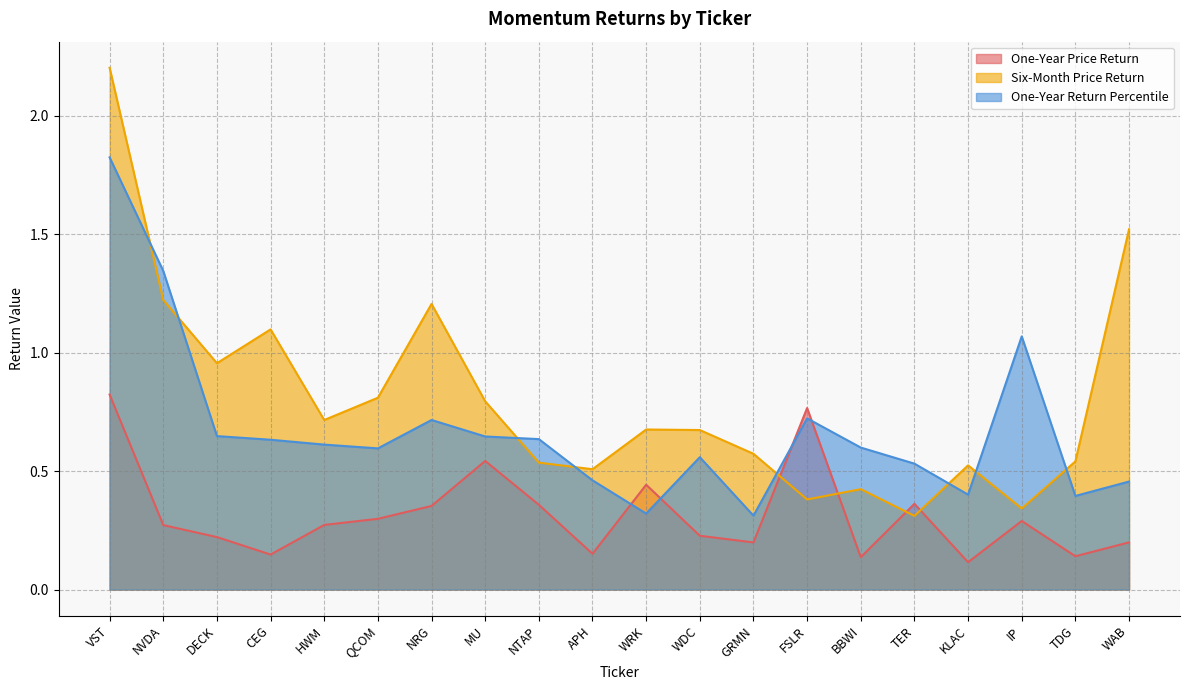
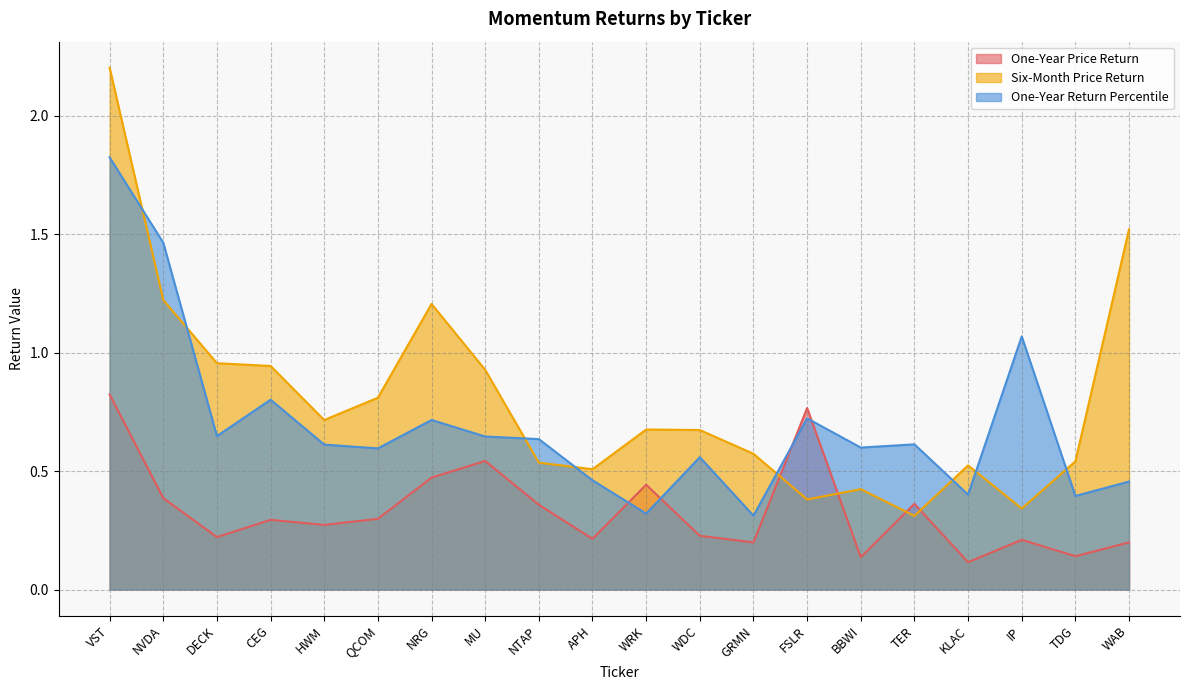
  {
    "One-Year Price Return": {
      "VST": 0.82,
-     "NVDA": 0.27,
+     "NVDA": 0.39,
      "DECK": 0.22,
-     "CEG": 0.15,
+     "CEG": 0.29,
      "HWM": 0.27,
      "QCOM": 0.30,
-     "NRG": 0.35,
+     "NRG": 0.47,
      "MU": 0.54,
      "NTAP": 0.36,
-     "APH": 0.15,
+     "APH": 0.21,
      "WRK": 0.44,
      "WDC": 0.23,
      "GRMN": 0.20,
      "FSLR": 0.77,
      "BBWI": 0.14,
      "TER": 0.36,
      "KLAC": 0.12,
-     "IP": 0.29,
+     "IP": 0.21,
      "TDG": 0.14,
      "WAB": 0.20
    },
    "Six-Month Price Return": {
      "VST": 2.20,
      "NVDA": 1.22,
      "DECK": 0.96,
-     "CEG": 1.10,
+     "CEG": 0.94,
      "HWM": 0.72,
      "QCOM": 0.81,
      "NRG": 1.21,
-     "MU": 0.79,
+     "MU": 0.93,
      "NTAP": 0.54,
      "APH": 0.51,
      "WRK": 0.68,
      "WDC": 0.67,
      "GRMN": 0.57,
      "FSLR": 0.38,
      "BBWI": 0.42,
      "TER": 0.31,
      "KLAC": 0.52,
      "IP": 0.34,
      "TDG": 0.54,
      "WAB": 1.52
    },
    "One-Year Return Percentile": {
      "VST": 1.82,
-     "NVDA": 1.34,
+     "NVDA": 1.46,
      "DECK": 0.65,
-     "CEG": 0.63,
+     "CEG": 0.80,
      "HWM": 0.61,
      "QCOM": 0.60,
      "NRG": 0.72,
      "MU": 0.65,
      "NTAP": 0.63,
      "APH": 0.46,
      "WRK": 0.32,
      "WDC": 0.56,
      "GRMN": 0.31,
      "FSLR": 0.72,
      "BBWI": 0.60,
-     "TER": 0.53,
+     "TER": 0.61,
      "KLAC": 0.40,
      "IP": 1.07,
      "TDG": 0.40,
      "WAB": 0.46
    }
  }
